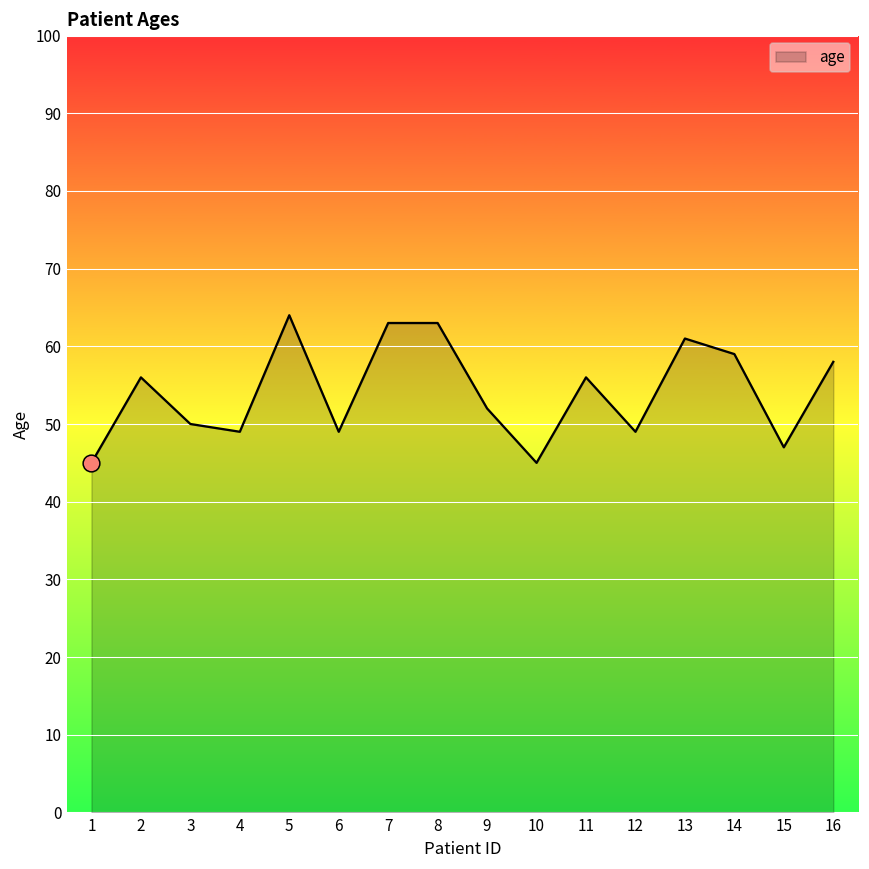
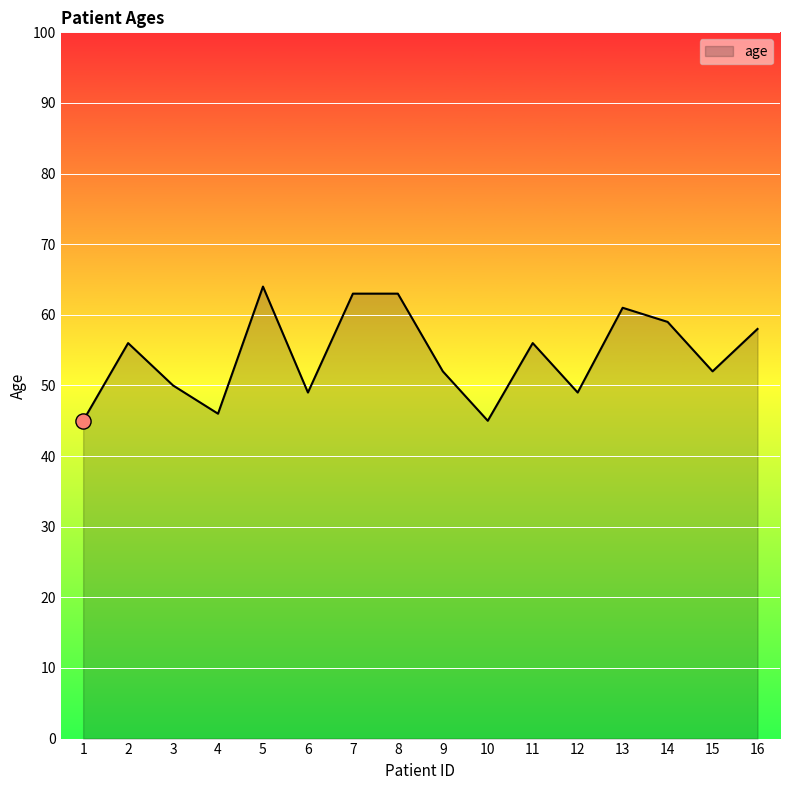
  {
    "age": {
      "2": 56,
      "3": 50,
-     "4": 49,
+     "4": 46,
      "5": 64,
      "6": 49,
      "7": 63,
      "8": 63,
      "9": 52,
      "10": 45,
      "11": 56,
      "12": 49,
      "13": 61,
      "14": 59,
-     "15": 47,
+     "15": 52,
      "16": 58
    }
  }
